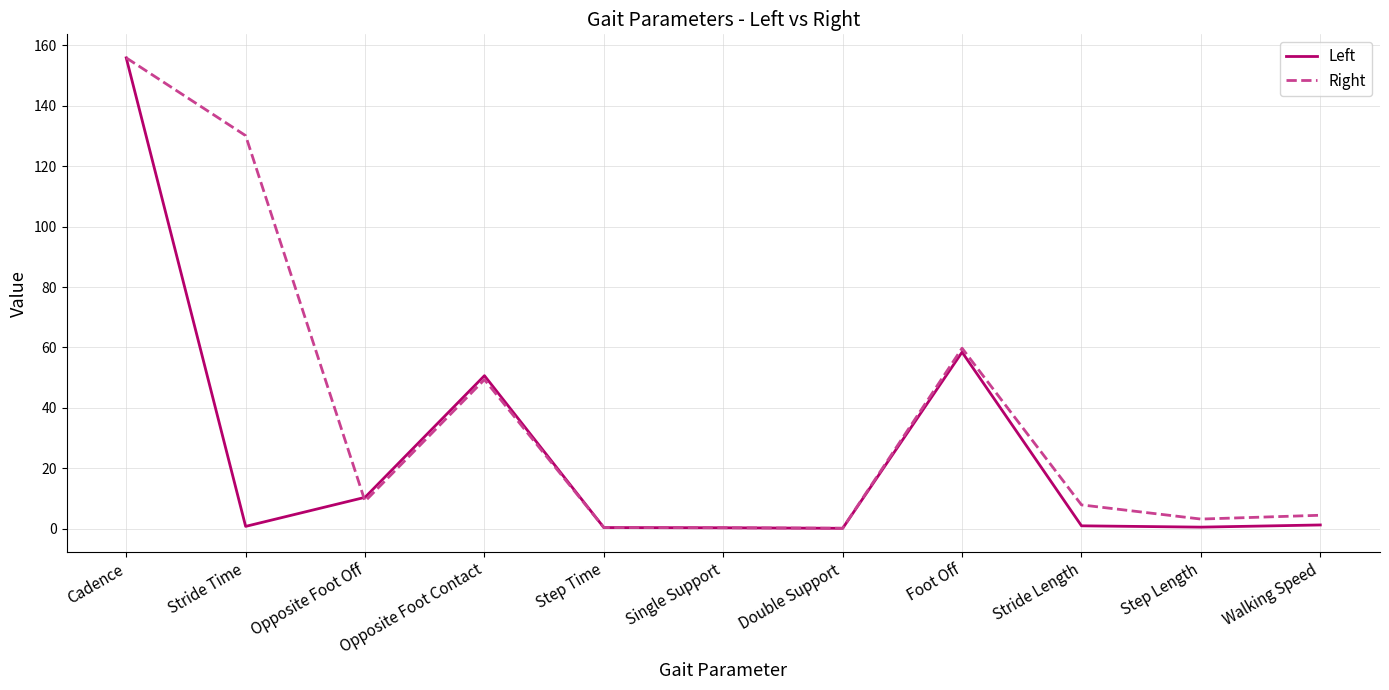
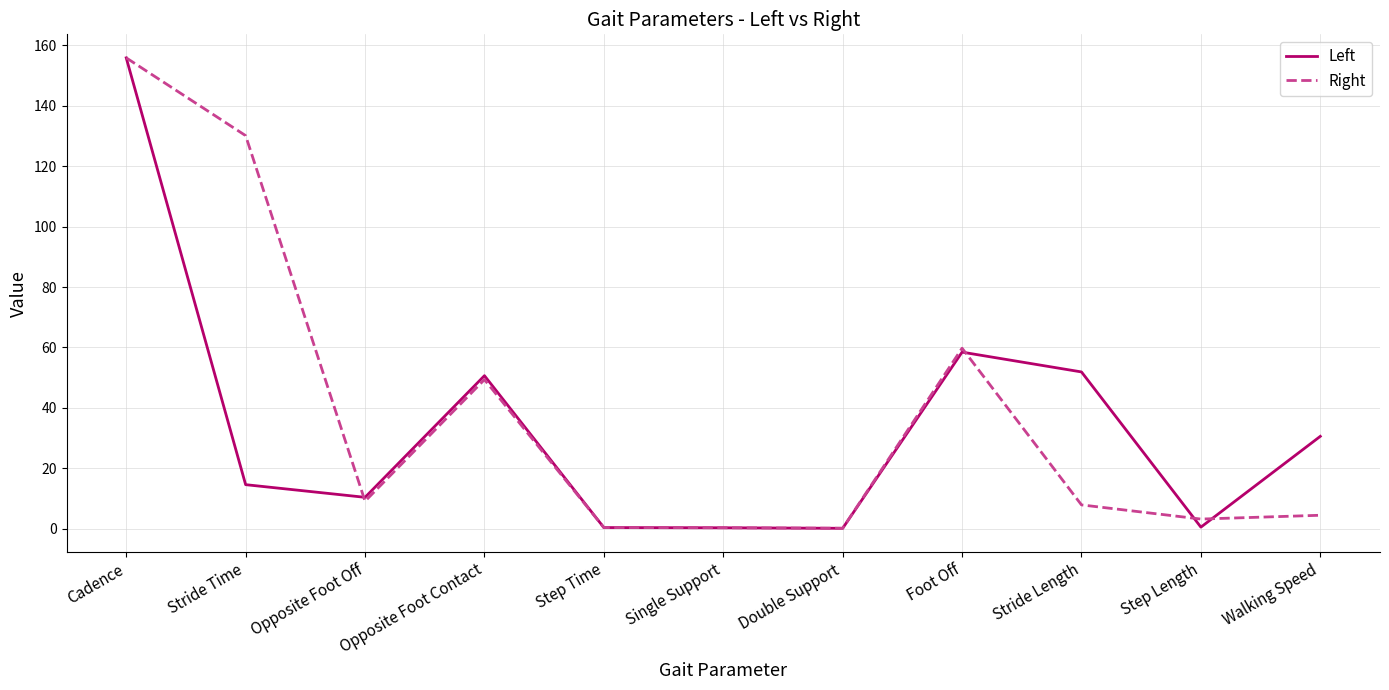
  {
    "Left": {
-     "Stride Time": 1,
+     "Stride Time": 15,
      "Opposite Foot Off": 10,
      "Opposite Foot Contact": 51,
      "Foot Off": 58,
-     "Stride Length": 1,
+     "Stride Length": 52,
      "Step Length": 1,
-     "Walking Speed": 1
+     "Walking Speed": 31
    },
    "Right": {
      "Stride Time": 130,
      "Opposite Foot Off": 9,
      "Opposite Foot Contact": 49,
      "Foot Off": 60,
      "Stride Length": 8,
      "Step Length": 3,
      "Walking Speed": 4
    }
  }
